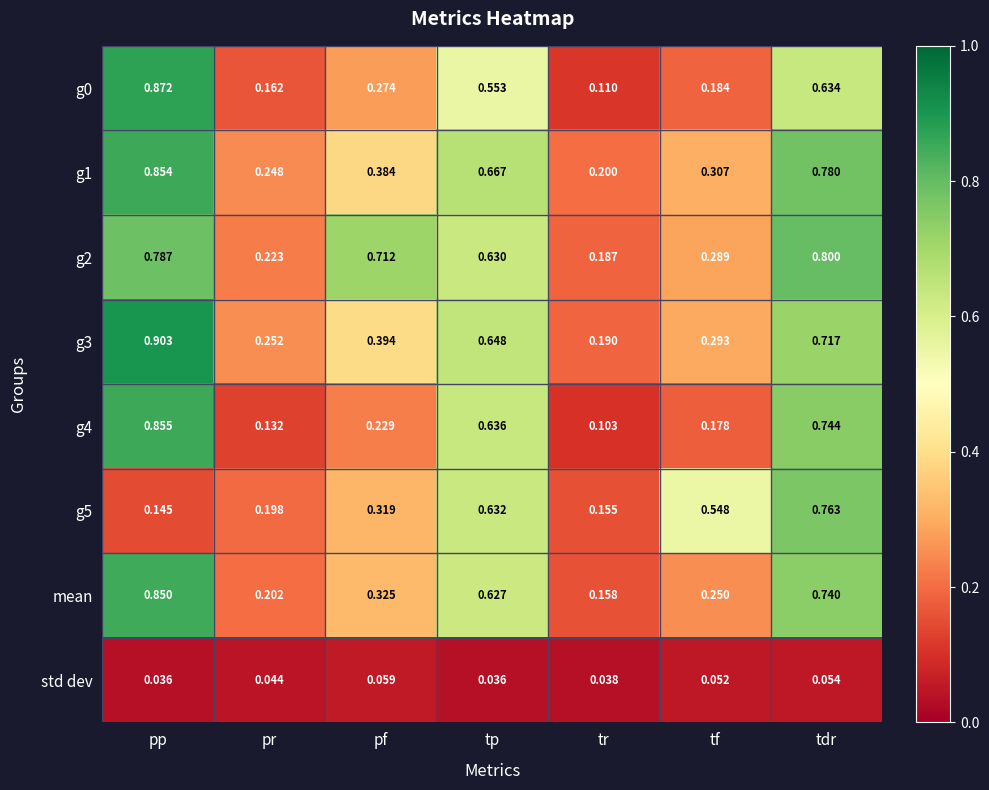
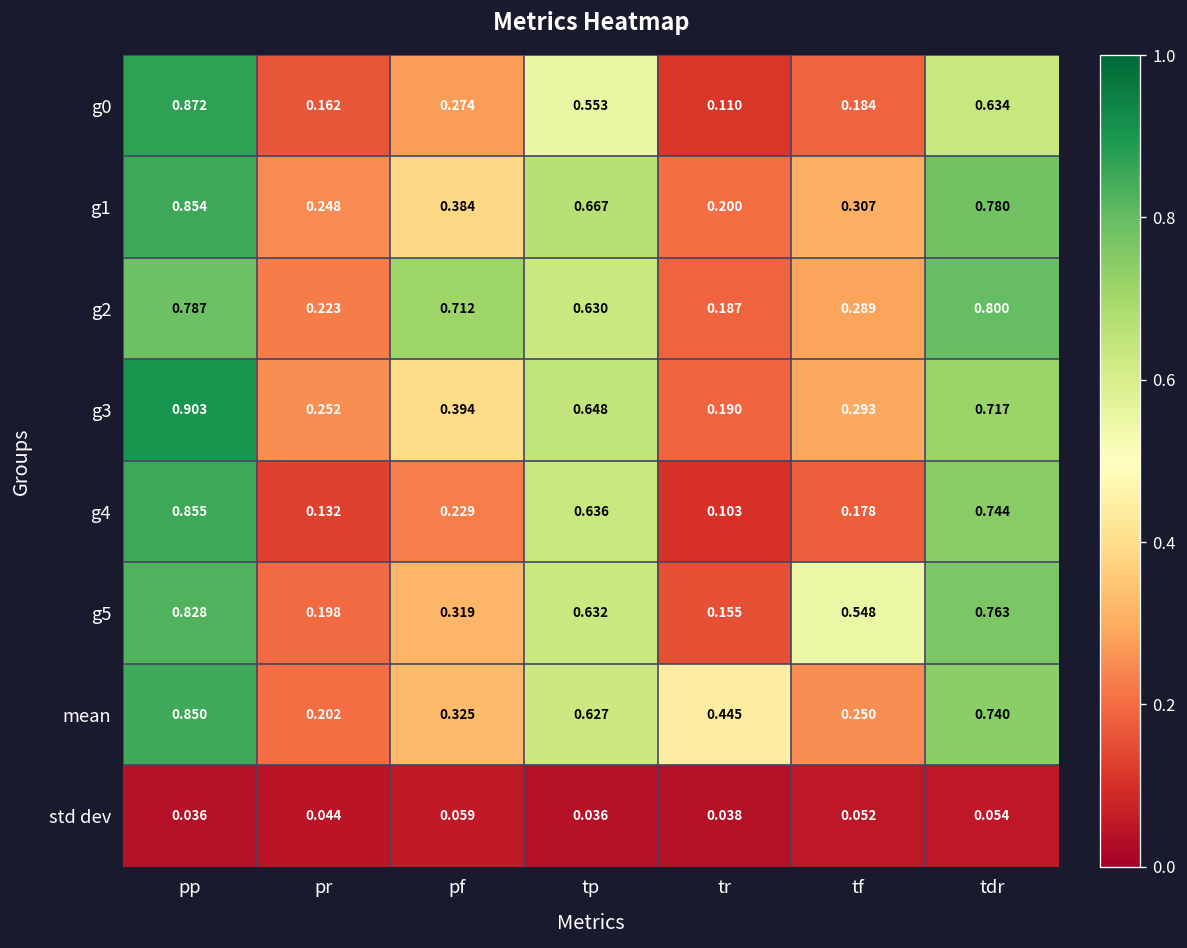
  {
    "g0": {
      "pp": 0.872,
      "pr": 0.162,
      "pf": 0.274,
      "tp": 0.553,
      "tr": 0.110,
      "tf": 0.184,
      "tdr": 0.634
    },
    "g1": {
      "pp": 0.854,
      "pr": 0.248,
      "pf": 0.384,
      "tp": 0.667,
      "tr": 0.200,
      "tf": 0.307,
      "tdr": 0.780
    },
    "g2": {
      "pp": 0.787,
      "pr": 0.223,
      "pf": 0.712,
      "tp": 0.630,
      "tr": 0.187,
      "tf": 0.289,
      "tdr": 0.800
    },
    "g3": {
      "pp": 0.903,
      "pr": 0.252,
      "pf": 0.394,
      "tp": 0.648,
      "tr": 0.190,
      "tf": 0.293,
      "tdr": 0.717
    },
    "g4": {
      "pp": 0.855,
      "pr": 0.132,
      "pf": 0.229,
      "tp": 0.636,
      "tr": 0.103,
      "tf": 0.178,
      "tdr": 0.744
    },
    "g5": {
-     "pp": 0.145,
+     "pp": 0.828,
      "pr": 0.198,
      "pf": 0.319,
      "tp": 0.632,
      "tr": 0.155,
      "tf": 0.548,
      "tdr": 0.763
    },
    "mean": {
      "pp": 0.850,
      "pr": 0.202,
      "pf": 0.325,
      "tp": 0.627,
-     "tr": 0.158,
+     "tr": 0.445,
      "tf": 0.250,
      "tdr": 0.740
    },
    "std dev": {
      "pp": 0.036,
      "pr": 0.044,
      "pf": 0.059,
      "tp": 0.036,
      "tr": 0.038,
      "tf": 0.052,
      "tdr": 0.054
    }
  }
